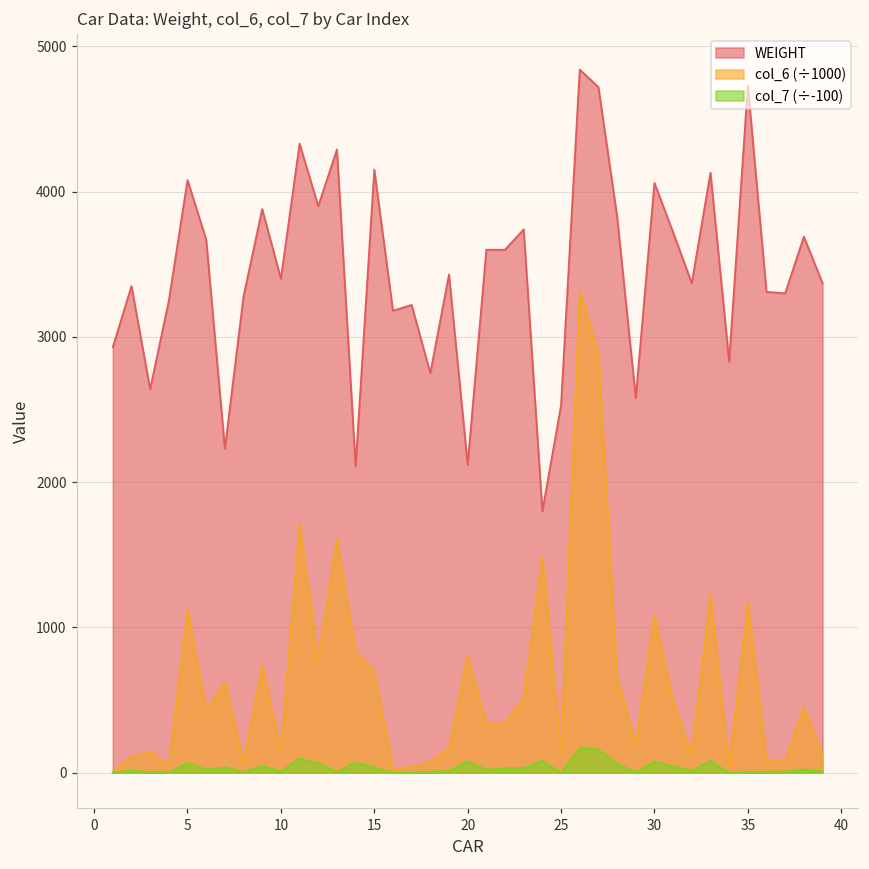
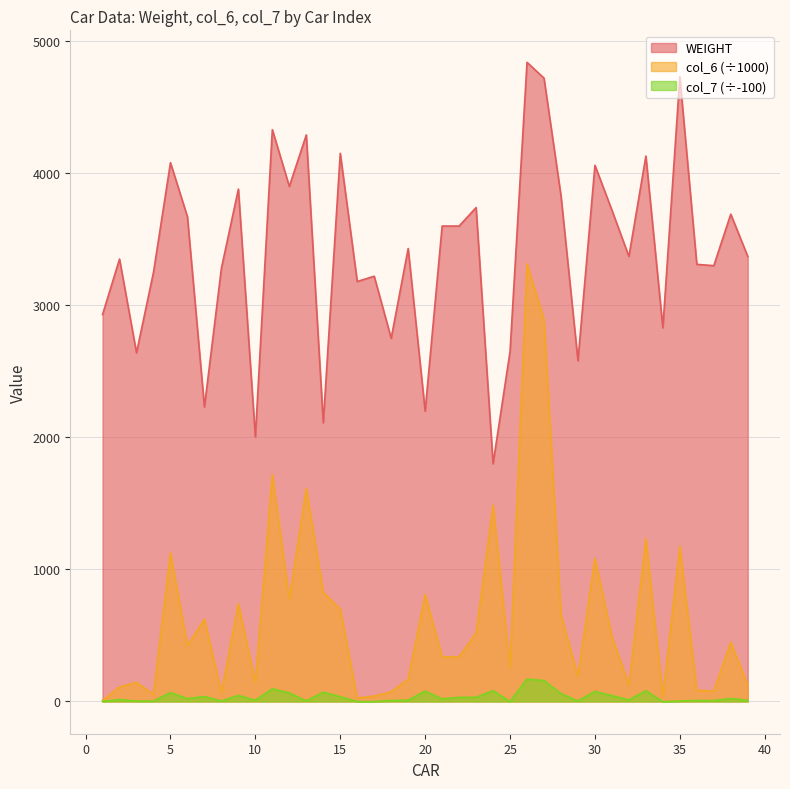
  {
    "WEIGHT": {
      "5": 4080,
-     "10": 3400,
+     "10": 2000,
      "15": 4150,
-     "20": 2120,
-     "25": 2530,
+     "20": 2200,
+     "25": 2650,
      "30": 4060
    },
    "col_6 (÷1000)": {
      "5": 1120,
      "10": 140,
      "15": 700,
      "20": 810,
-     "25": 140,
+     "25": 260,
      "30": 1080,
      "35": 1180
    }
  }
